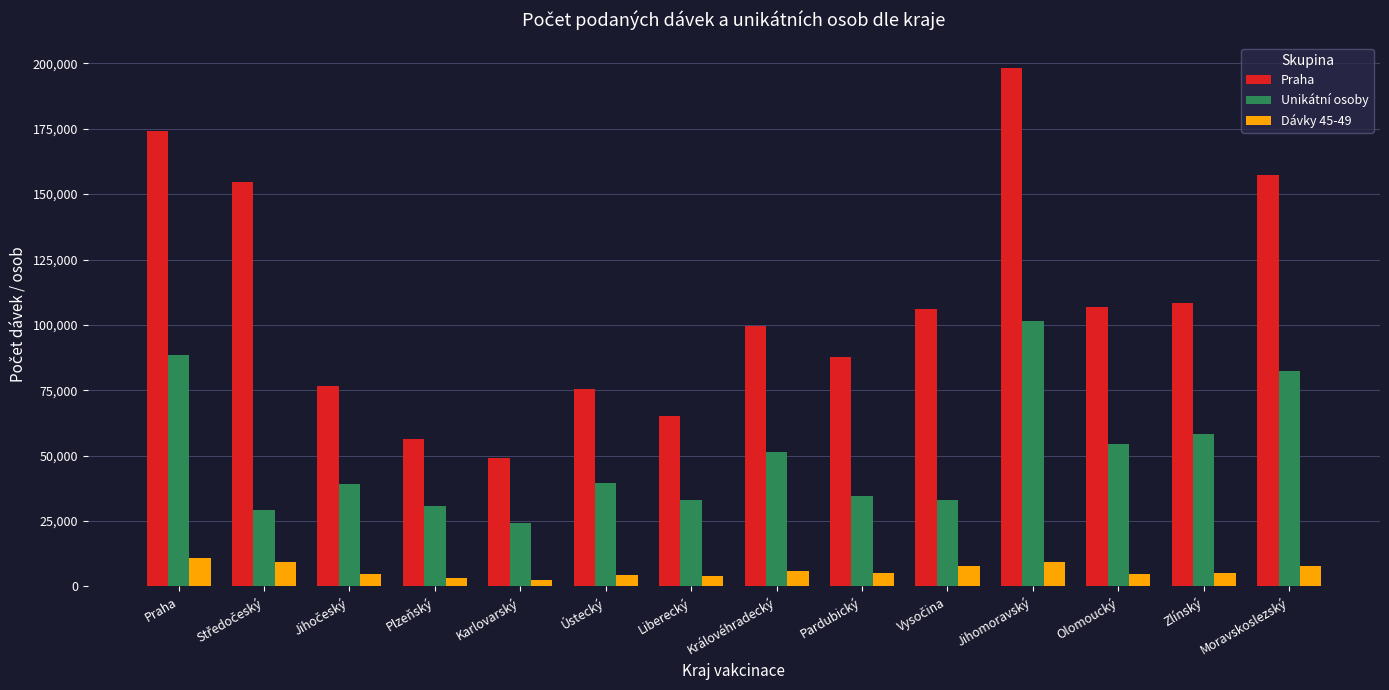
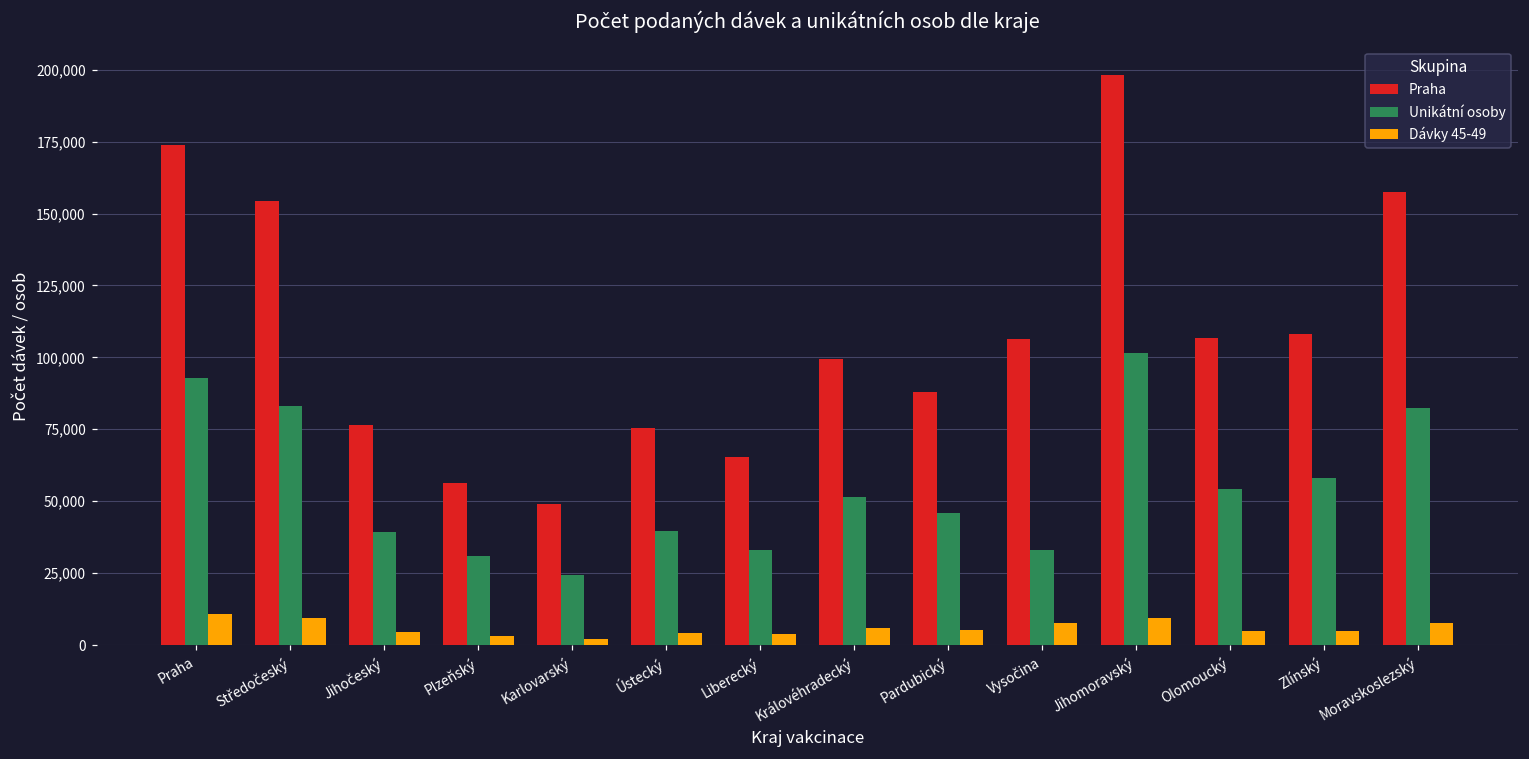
  {
    "Praha": {
      "Praha": "174,000",
      "Středočeský": "154,000",
      "Jihočeský": "76,000",
      "Plzeňský": "56,000",
      "Karlovarský": "49,000",
      "Ústecký": "75,000",
      "Liberecký": "65,000",
      "Královéhradecký": "100,000",
      "Pardubický": "88,000",
      "Vysočina": "106,000",
      "Jihomoravský": "198,000",
      "Olomoucký": "107,000",
      "Zlínský": "108,000",
      "Moravskoslezský": "157,000"
    },
    "Unikátní osoby": {
-     "Praha": "89,000",
-     "Středočeský": "29,000",
+     "Praha": "93,000",
+     "Středočeský": "83,000",
      "Jihočeský": "39,000",
      "Plzeňský": "31,000",
      "Karlovarský": "24,000",
      "Ústecký": "40,000",
      "Liberecký": "33,000",
      "Královéhradecký": "51,000",
-     "Pardubický": "35,000",
+     "Pardubický": "46,000",
      "Vysočina": "33,000",
      "Jihomoravský": "102,000",
      "Olomoucký": "54,000",
      "Zlínský": "58,000",
      "Moravskoslezský": "82,000"
    },
    "Dávky 45-49": {
      "Praha": "11,000",
      "Středočeský": "9,000",
      "Jihočeský": "5,000",
      "Plzeňský": "3,000",
      "Karlovarský": "2,000",
      "Ústecký": "4,000",
      "Liberecký": "4,000",
      "Královéhradecký": "6,000",
      "Pardubický": "5,000",
      "Vysočina": "8,000",
      "Jihomoravský": "9,000",
      "Olomoucký": "5,000",
      "Zlínský": "5,000",
      "Moravskoslezský": "8,000"
    }
  }
